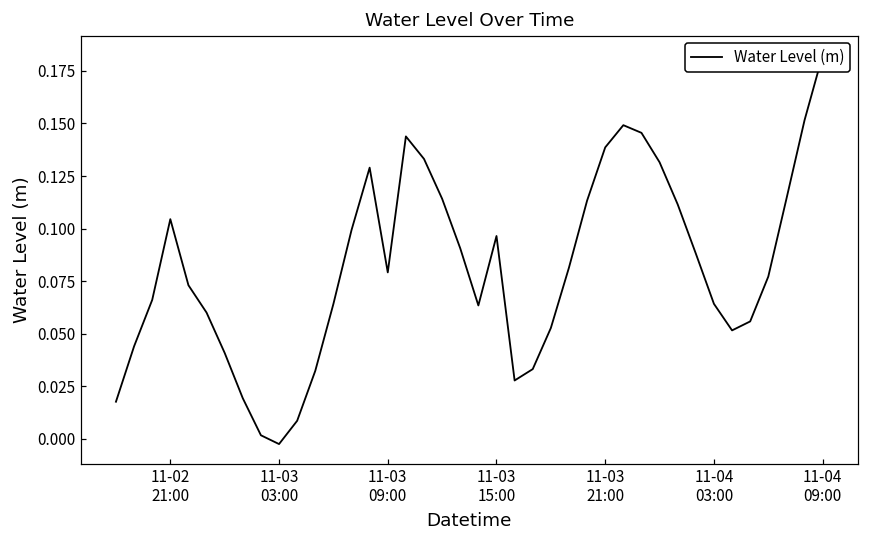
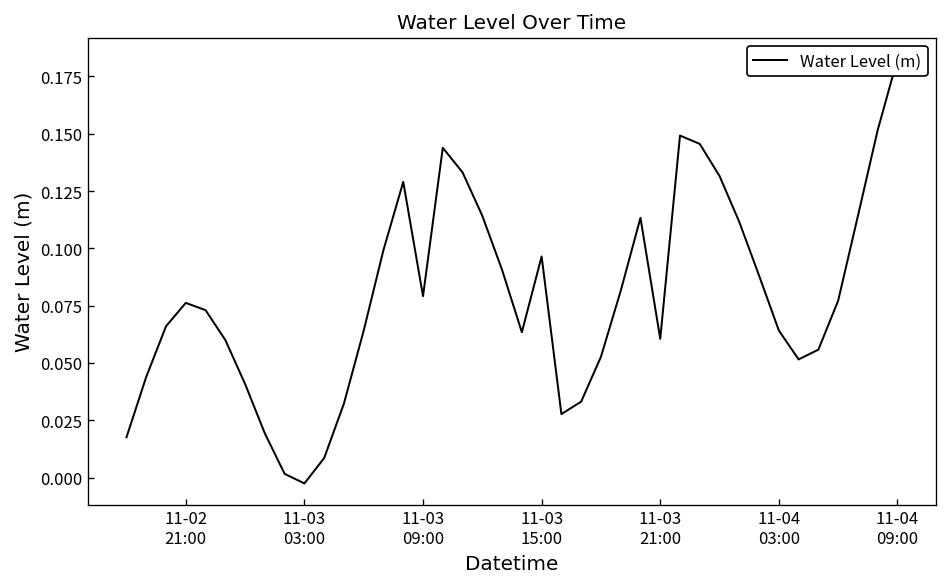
  {
-   "11-02 21:00": 0.104,
+   "11-02 21:00": 0.076,
    "11-03 03:00": -0.003,
    "11-03 09:00": 0.079,
    "11-03 15:00": 0.096,
-   "11-03 21:00": 0.139,
+   "11-03 21:00": 0.061,
    "11-04 03:00": 0.064
  }
